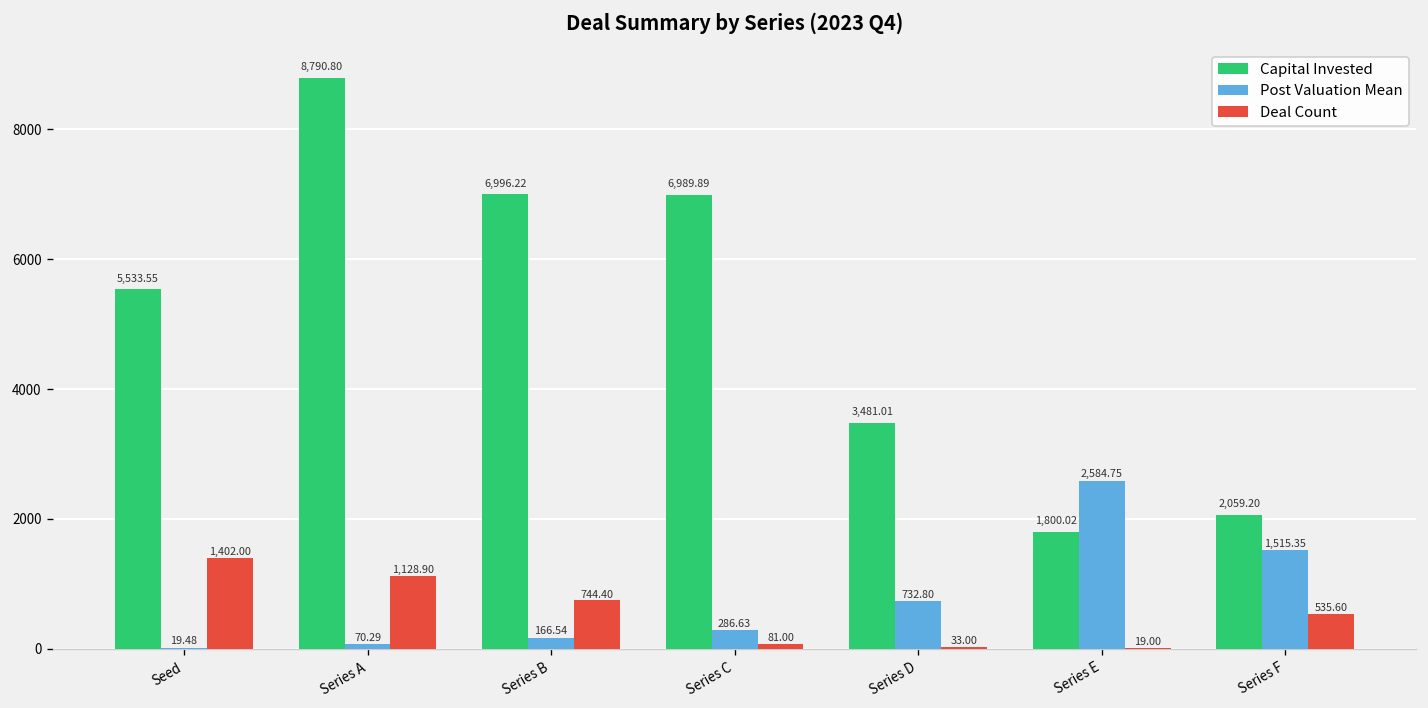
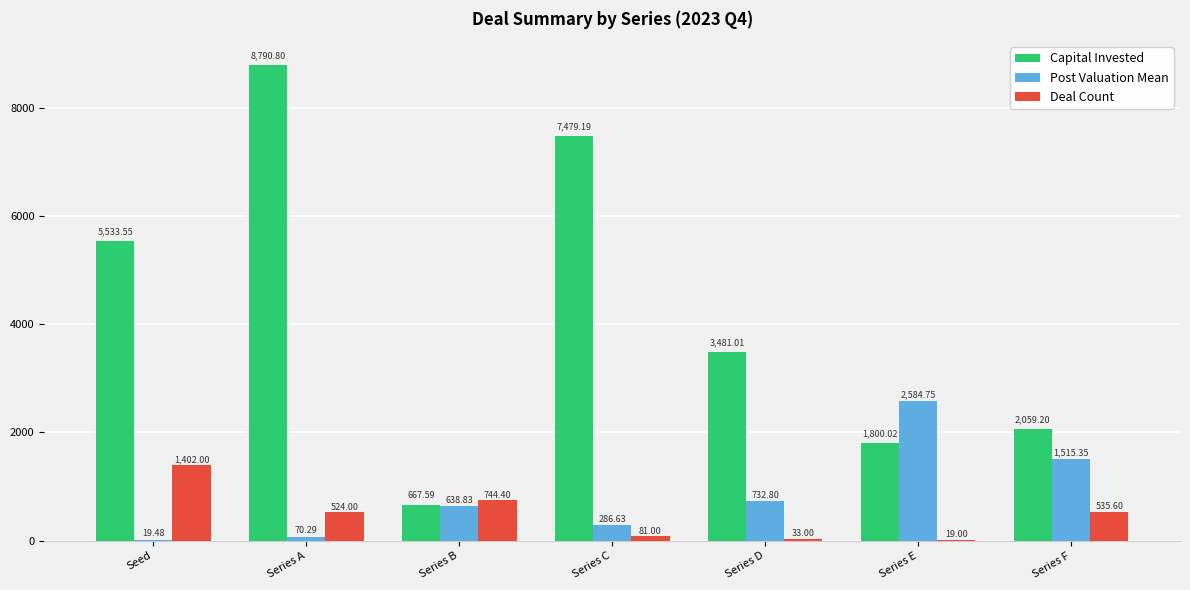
  {
    "Capital Invested": {
      "Seed": "5,533.55",
      "Series A": "8,790.80",
-     "Series B": "6,996.22",
-     "Series C": "6,989.89",
+     "Series B": "667.59",
+     "Series C": "7,479.19",
      "Series D": "3,481.01",
      "Series E": "1,800.02",
      "Series F": "2,059.20"
    },
    "Post Valuation Mean": {
      "Seed": "19.48",
      "Series A": "70.29",
-     "Series B": "166.54",
+     "Series B": "638.83",
      "Series C": "286.63",
      "Series D": "732.80",
      "Series E": "2,584.75",
      "Series F": "1,515.35"
    },
    "Deal Count": {
      "Seed": "1,402.00",
-     "Series A": "1,128.90",
+     "Series A": "524.00",
      "Series B": "744.40",
      "Series C": "81.00",
      "Series D": "33.00",
      "Series E": "19.00",
      "Series F": "535.60"
    }
  }
